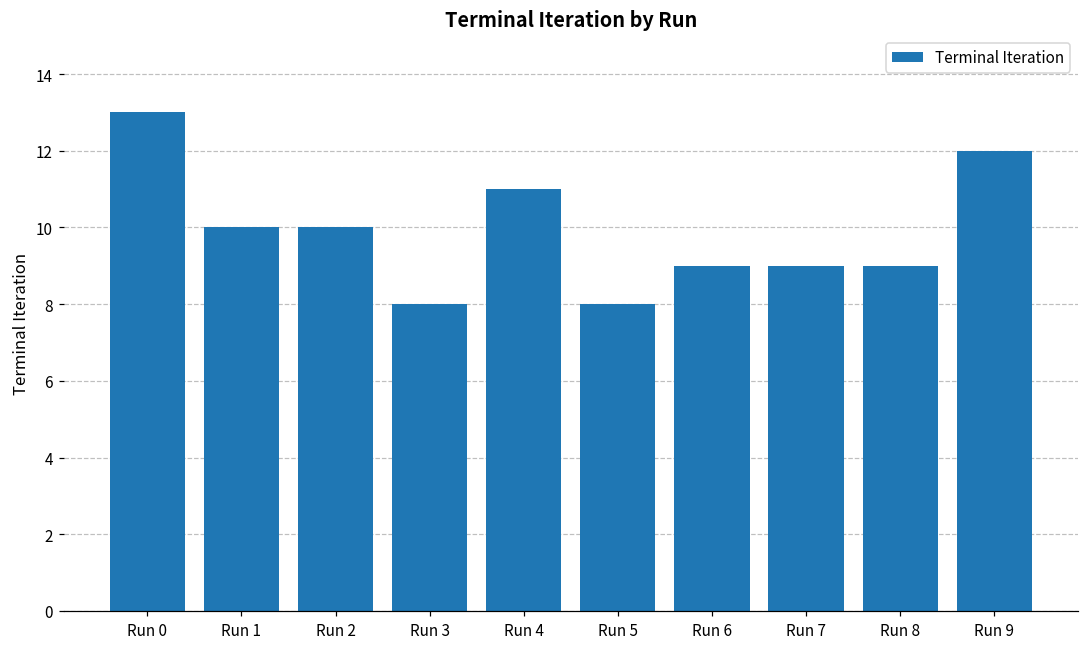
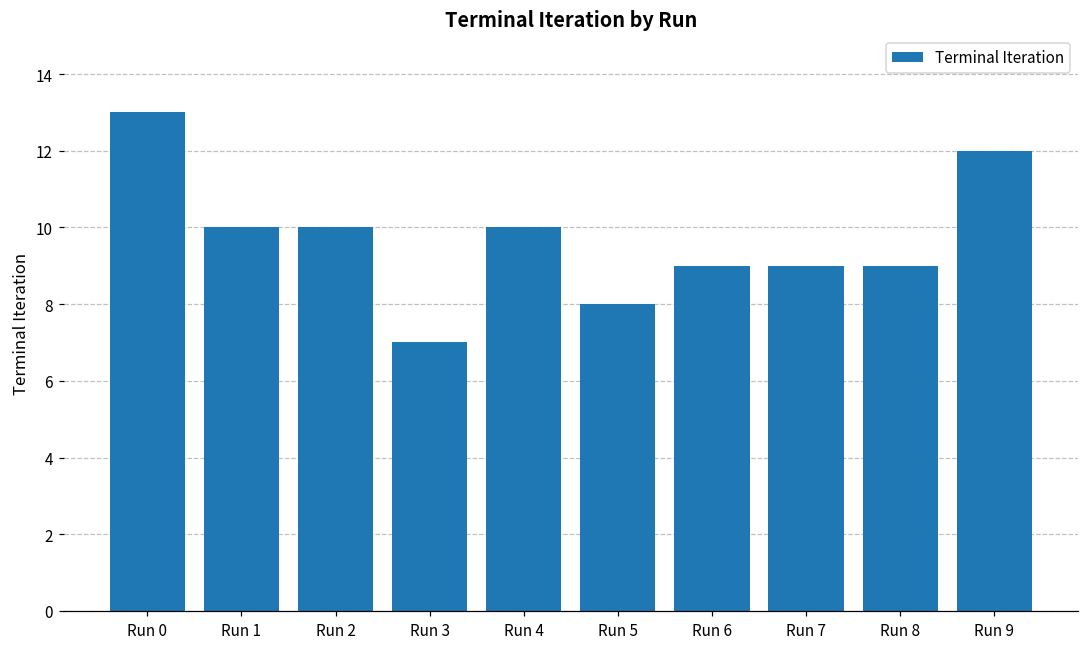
  {
    "Run 0": 13,
    "Run 1": 10,
    "Run 2": 10,
-   "Run 3": 8,
-   "Run 4": 11,
+   "Run 3": 7,
+   "Run 4": 10,
    "Run 5": 8,
    "Run 6": 9,
    "Run 7": 9,
    "Run 8": 9,
    "Run 9": 12
  }
